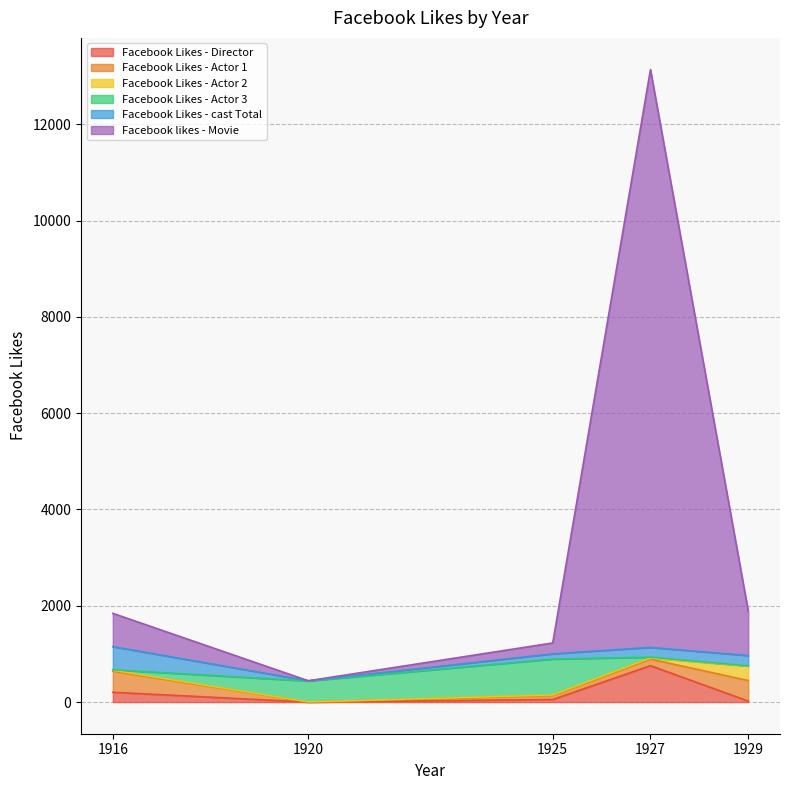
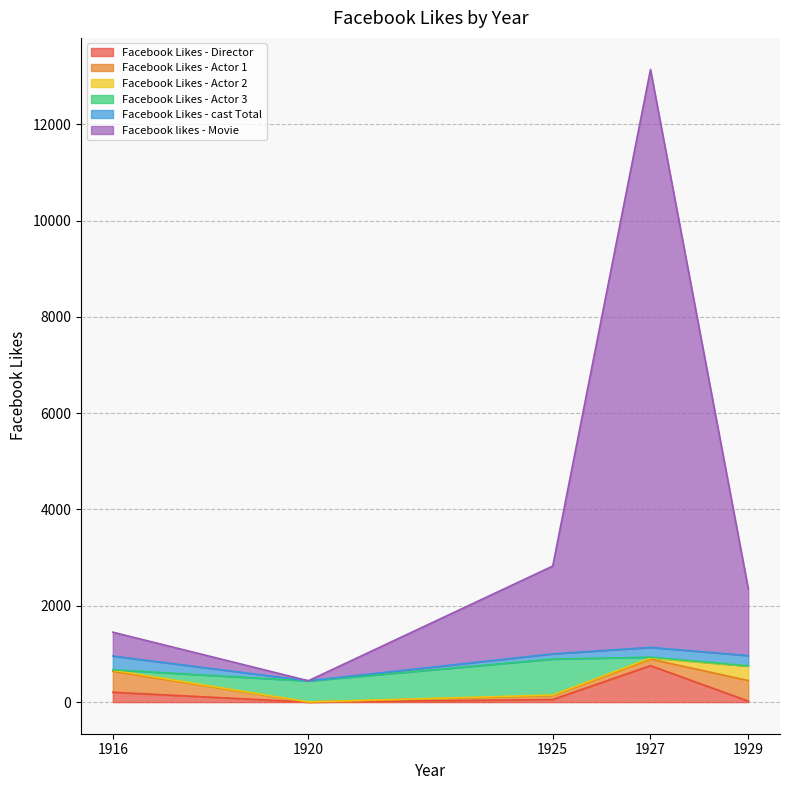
  {
    "Facebook Likes - Actor 3": {
      "1925": 700
    },
    "Facebook Likes - cast Total": {
-     "1916": 500,
+     "1916": 300,
      "1925": 100,
      "1927": 200,
      "1929": 200
    },
    "Facebook likes - Movie": {
-     "1916": 700,
-     "1925": 200,
+     "1916": 500,
+     "1925": 1800,
      "1927": 12000,
-     "1929": 900
+     "1929": 1400
    }
  }
